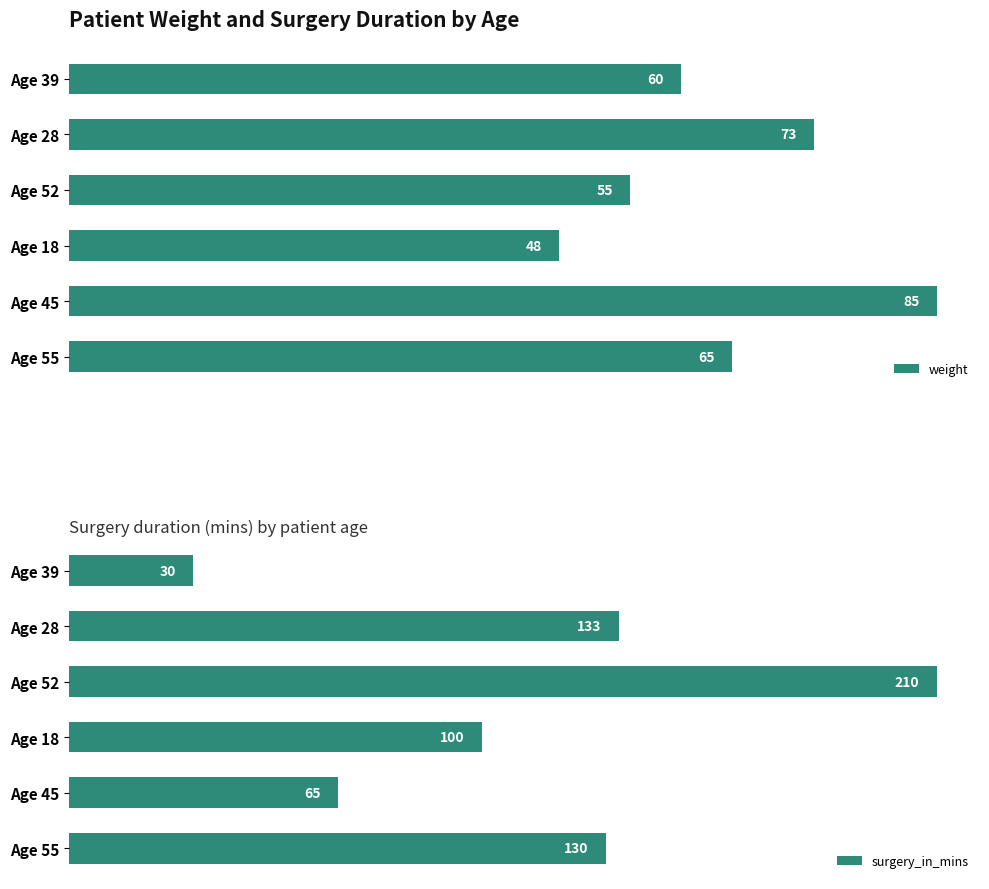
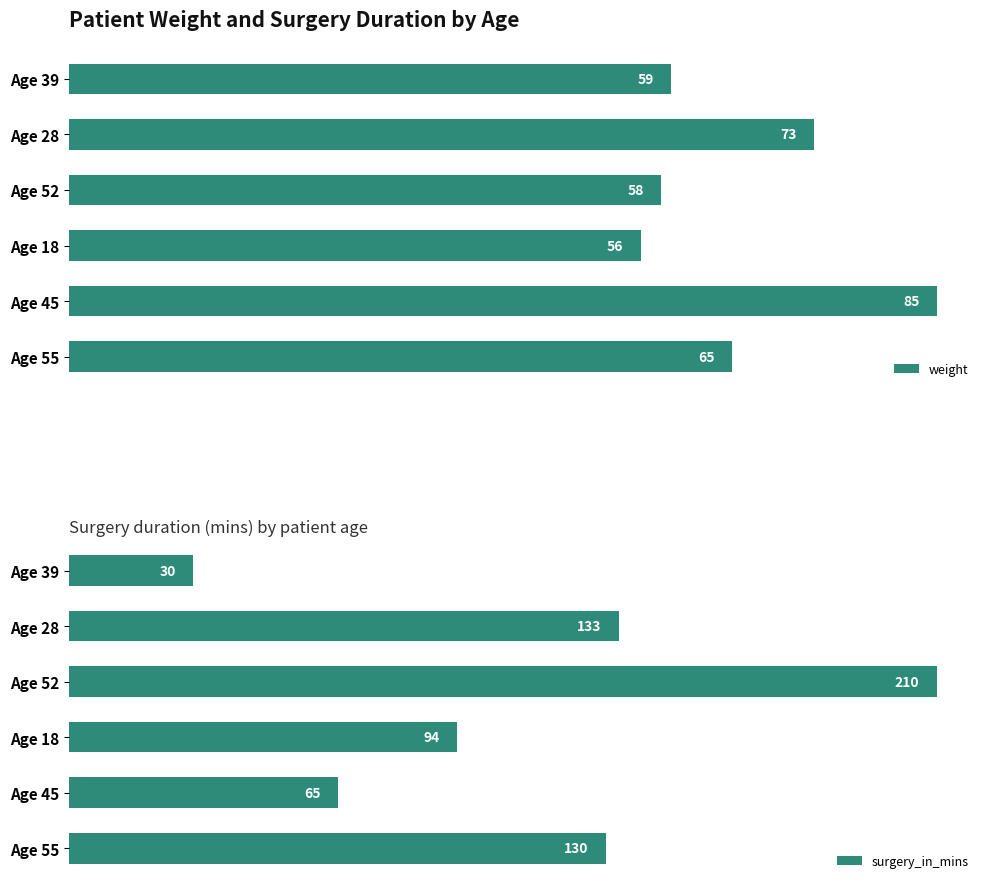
  {
    "Patient Weight and Surgery Duration by Age": {
-     "Age 39": 60,
+     "Age 39": 59,
      "Age 28": 73,
-     "Age 52": 55,
-     "Age 18": 48,
+     "Age 52": 58,
+     "Age 18": 56,
      "Age 45": 85,
      "Age 55": 65
    },
    "Surgery duration (mins) by patient age": {
      "Age 39": 30,
      "Age 28": 133,
      "Age 52": 210,
-     "Age 18": 100,
+     "Age 18": 94,
      "Age 45": 65,
      "Age 55": 130
    }
  }
